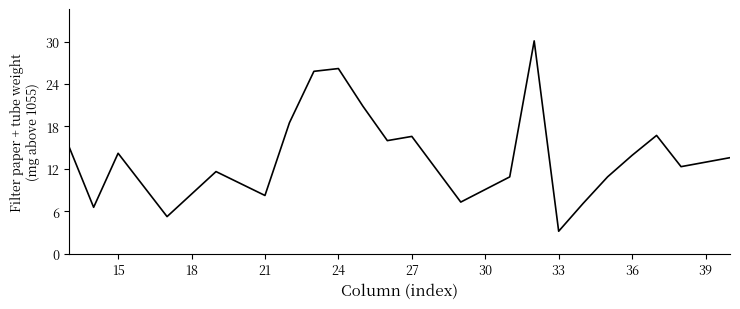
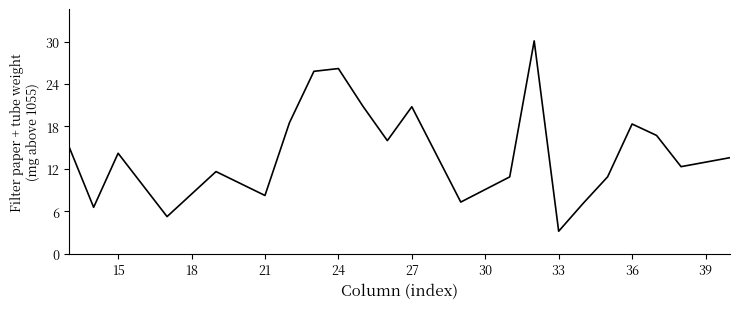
  {
    "15": 14,
    "21": 8,
    "24": 26,
-   "27": 17,
+   "27": 21,
    "33": 3,
-   "36": 14
+   "36": 18
  }
